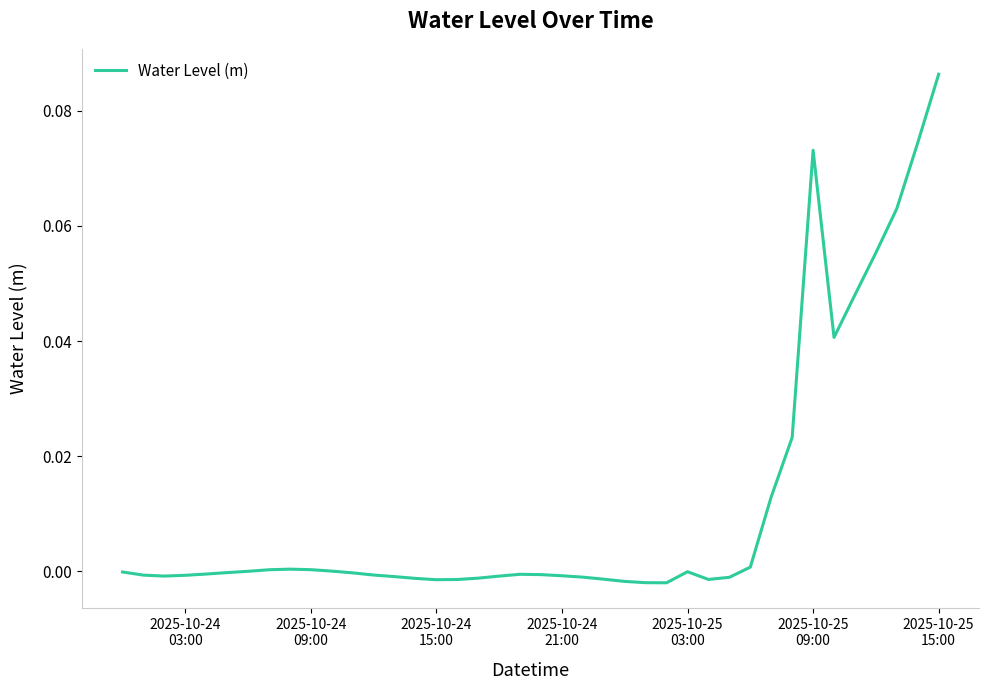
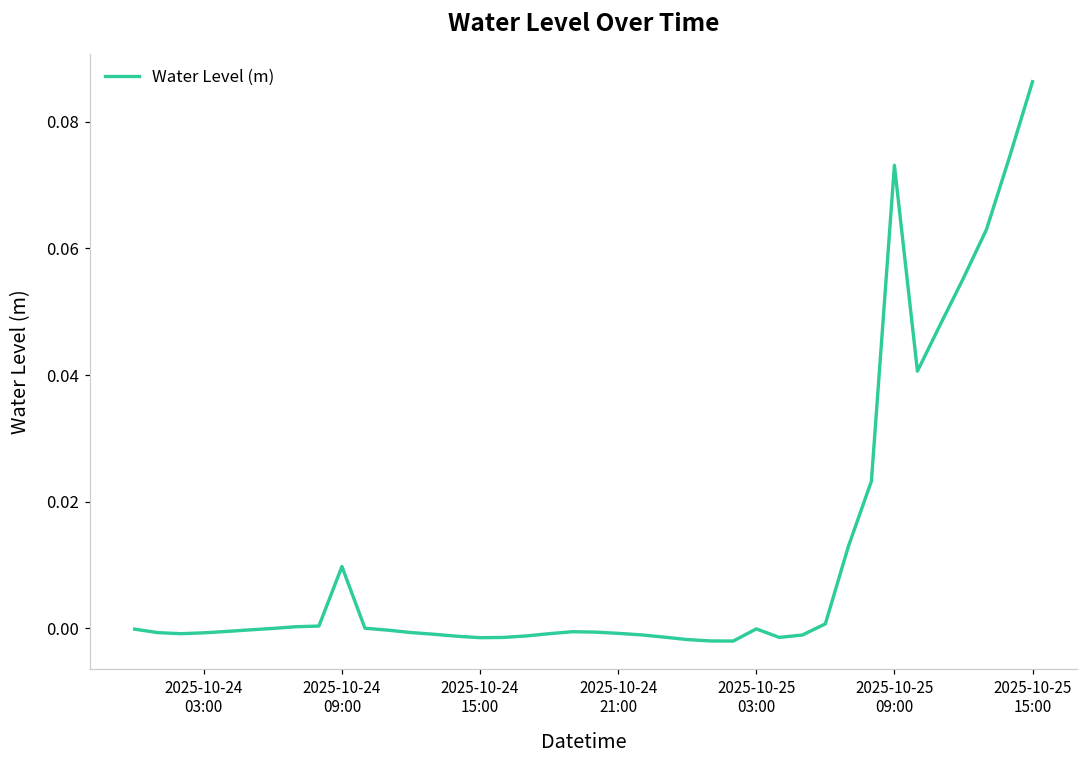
  {
    "2025-10-24 03:00": -0.001,
-   "2025-10-24 09:00": 0.000,
+   "2025-10-24 09:00": 0.010,
    "2025-10-24 15:00": -0.001,
    "2025-10-24 21:00": -0.001,
    "2025-10-25 03:00": 0.000,
    "2025-10-25 09:00": 0.073,
    "2025-10-25 15:00": 0.086
  }
